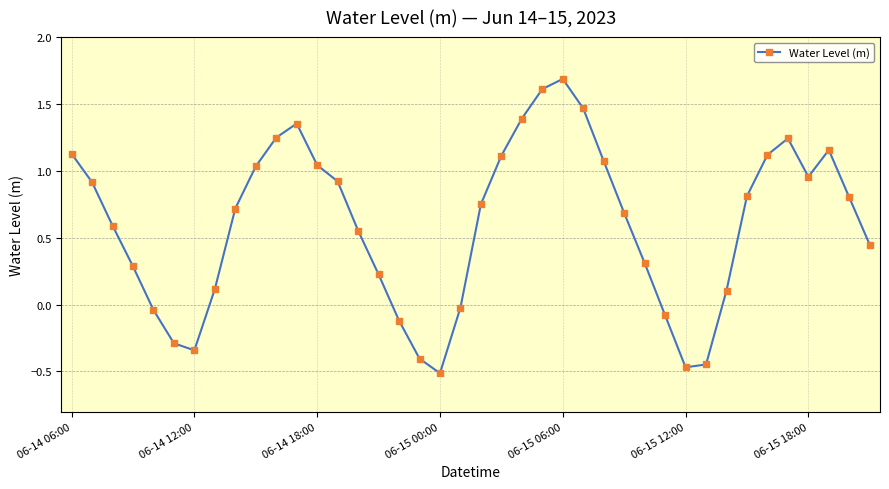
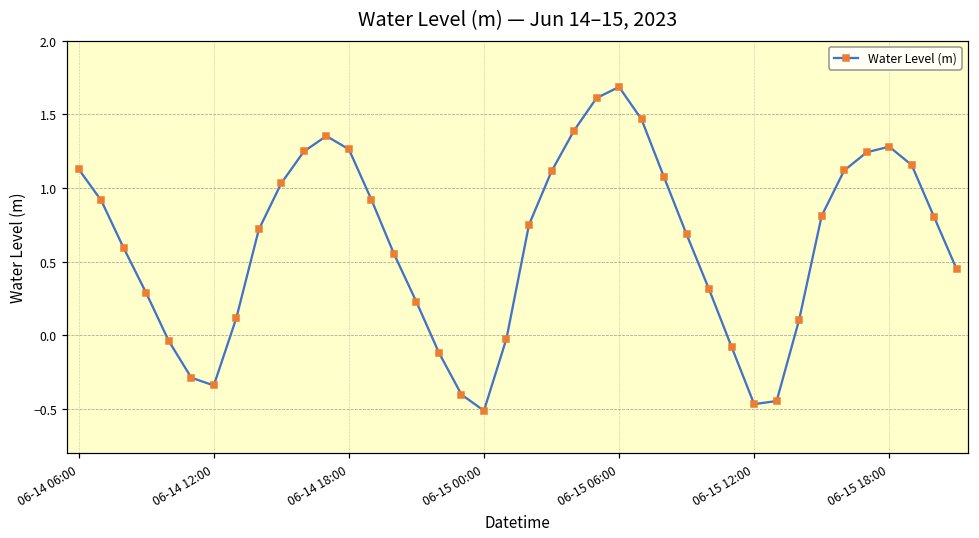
  {
    "06-14 06:00": 1.13,
    "06-14 12:00": -0.34,
-   "06-14 18:00": 1.04,
+   "06-14 18:00": 1.26,
    "06-15 00:00": -0.51,
    "06-15 06:00": 1.69,
    "06-15 12:00": -0.47,
-   "06-15 18:00": 0.96
+   "06-15 18:00": 1.28
  }
